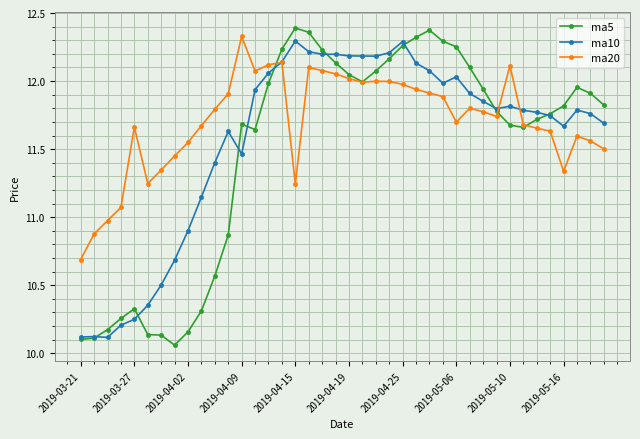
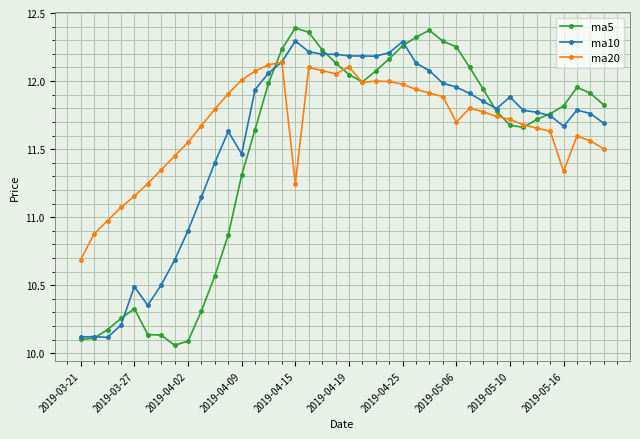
  {
    "ma5": {
      "2019-03-27": 10.33,
-     "2019-04-02": 10.16,
-     "2019-04-09": 11.68,
+     "2019-04-02": 10.09,
+     "2019-04-09": 11.31,
      "2019-04-15": 12.39,
      "2019-04-19": 12.05,
      "2019-04-25": 12.26,
      "2019-05-06": 12.25,
      "2019-05-10": 11.68,
      "2019-05-16": 11.82
    },
    "ma10": {
-     "2019-03-27": 10.25,
+     "2019-03-27": 10.49,
      "2019-04-02": 10.90,
      "2019-04-09": 11.46,
      "2019-04-15": 12.29,
      "2019-04-19": 12.19,
      "2019-04-25": 12.29,
-     "2019-05-06": 12.03,
-     "2019-05-10": 11.82,
+     "2019-05-06": 11.96,
+     "2019-05-10": 11.88,
      "2019-05-16": 11.67
    },
    "ma20": {
      "2019-03-21": 10.69,
-     "2019-03-27": 11.66,
+     "2019-03-27": 11.16,
      "2019-04-02": 11.55,
-     "2019-04-09": 12.33,
+     "2019-04-09": 12.01,
      "2019-04-15": 11.24,
-     "2019-04-19": 12.02,
+     "2019-04-19": 12.10,
      "2019-04-25": 11.98,
      "2019-05-06": 11.70,
-     "2019-05-10": 12.11,
+     "2019-05-10": 11.72,
      "2019-05-16": 11.34
    }
  }
